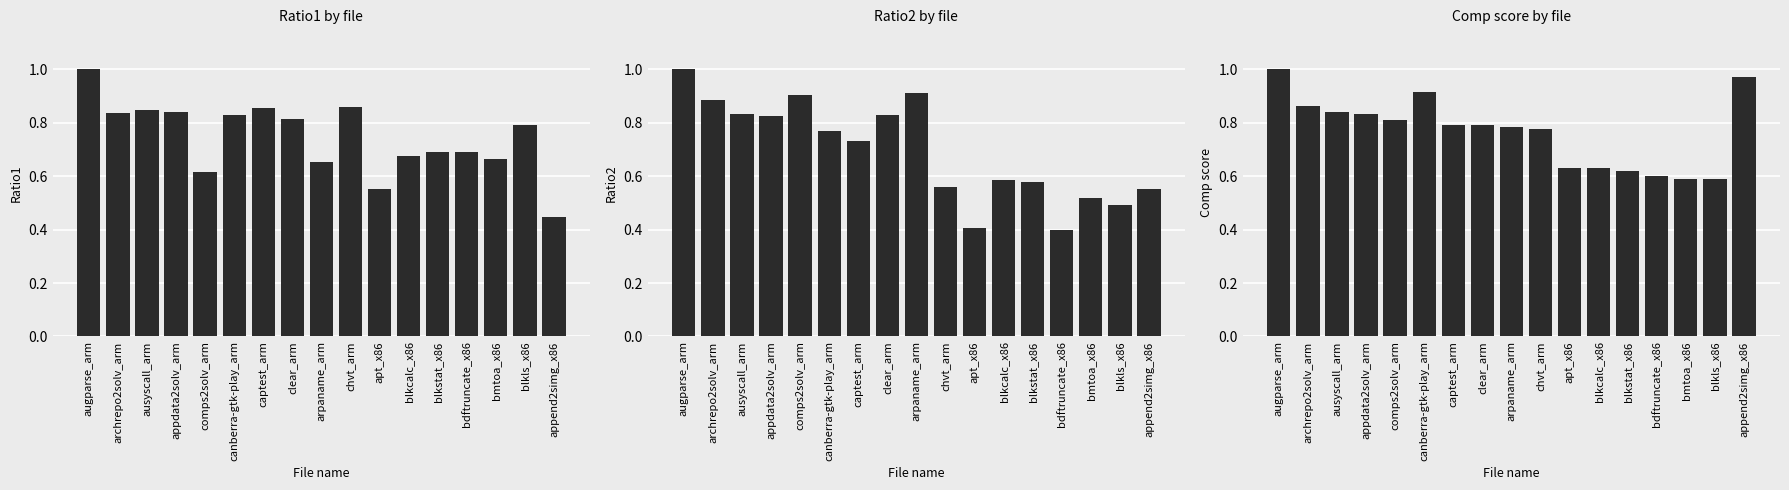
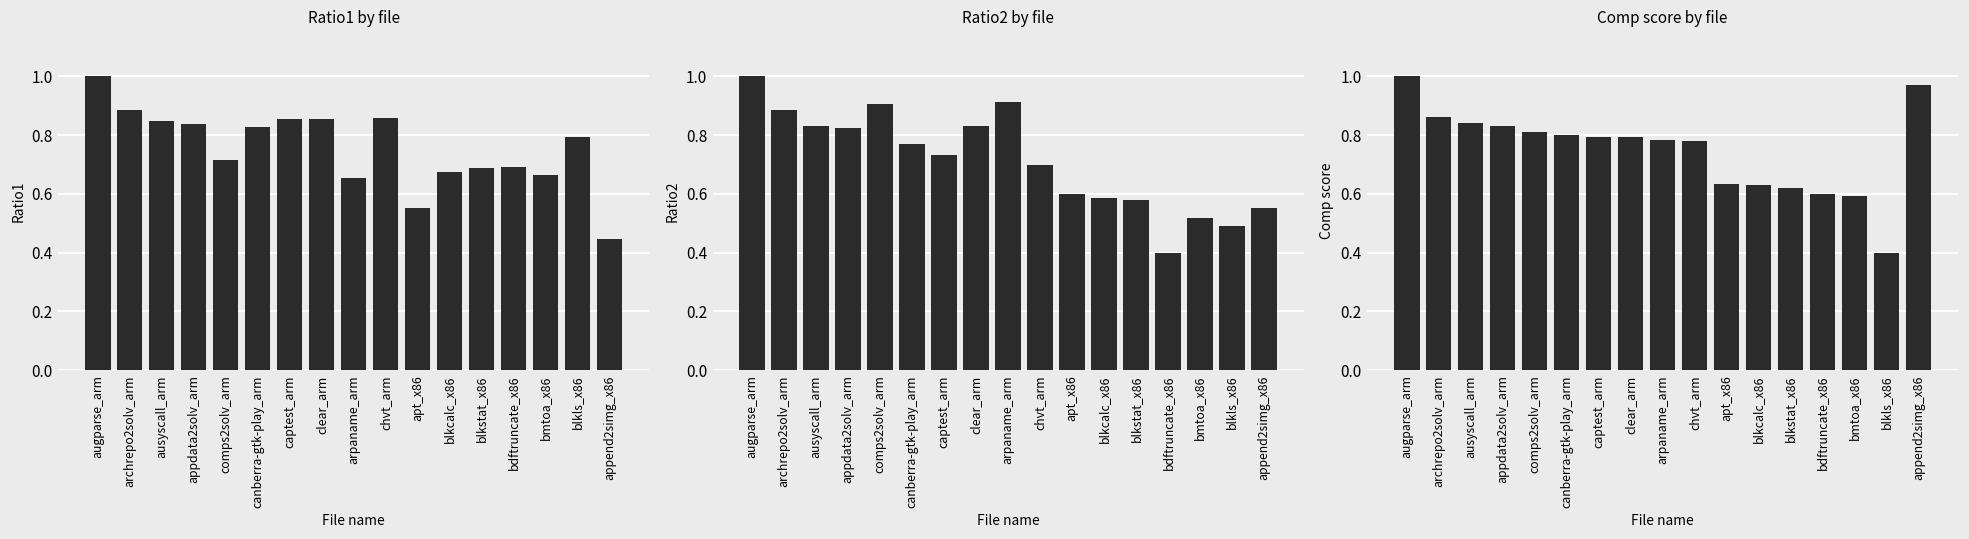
  {
    "Ratio1 by file": {
      "augparse_arm": 1.00,
-     "archrepo2solv_arm": 0.84,
+     "archrepo2solv_arm": 0.89,
      "ausyscall_arm": 0.85,
      "appdata2solv_arm": 0.84,
-     "comps2solv_arm": 0.62,
+     "comps2solv_arm": 0.72,
      "canberra-gtk-play_arm": 0.83,
      "captest_arm": 0.85,
-     "clear_arm": 0.82,
+     "clear_arm": 0.85,
      "arpaname_arm": 0.65,
      "chvt_arm": 0.86,
      "apt_x86": 0.55,
      "blkcalc_x86": 0.67,
      "blkstat_x86": 0.69,
      "bdftruncate_x86": 0.69,
      "bmtoa_x86": 0.66,
      "blkls_x86": 0.79,
      "append2simg_x86": 0.45
    },
    "Ratio2 by file": {
      "augparse_arm": 1.00,
      "archrepo2solv_arm": 0.89,
      "ausyscall_arm": 0.83,
      "appdata2solv_arm": 0.82,
      "comps2solv_arm": 0.90,
      "canberra-gtk-play_arm": 0.77,
      "captest_arm": 0.73,
      "clear_arm": 0.83,
      "arpaname_arm": 0.91,
-     "chvt_arm": 0.56,
-     "apt_x86": 0.41,
+     "chvt_arm": 0.70,
+     "apt_x86": 0.60,
      "blkcalc_x86": 0.59,
      "blkstat_x86": 0.58,
      "bdftruncate_x86": 0.40,
      "bmtoa_x86": 0.52,
      "blkls_x86": 0.49,
      "append2simg_x86": 0.55
    },
    "Comp score by file": {
      "augparse_arm": 1.00,
      "archrepo2solv_arm": 0.86,
      "ausyscall_arm": 0.84,
      "appdata2solv_arm": 0.83,
      "comps2solv_arm": 0.81,
-     "canberra-gtk-play_arm": 0.92,
+     "canberra-gtk-play_arm": 0.80,
      "captest_arm": 0.79,
      "clear_arm": 0.79,
      "arpaname_arm": 0.78,
      "chvt_arm": 0.78,
      "apt_x86": 0.63,
      "blkcalc_x86": 0.63,
      "blkstat_x86": 0.62,
      "bdftruncate_x86": 0.60,
      "bmtoa_x86": 0.59,
-     "blkls_x86": 0.59,
+     "blkls_x86": 0.40,
      "append2simg_x86": 0.97
    }
  }
